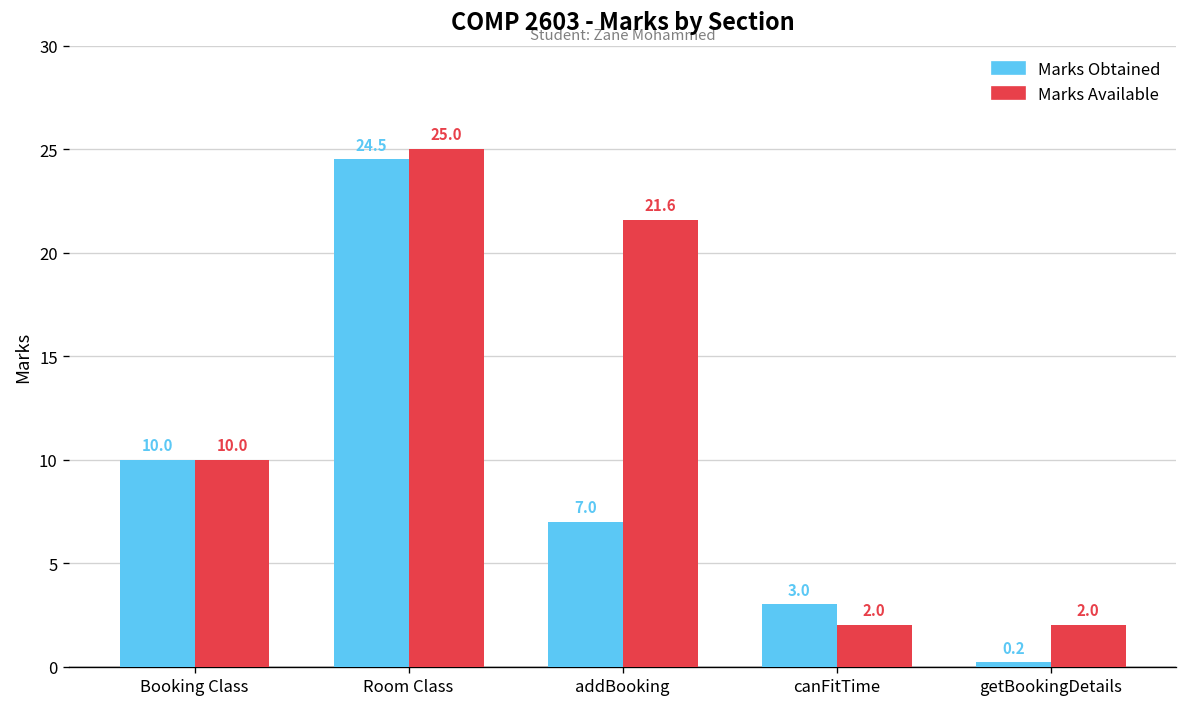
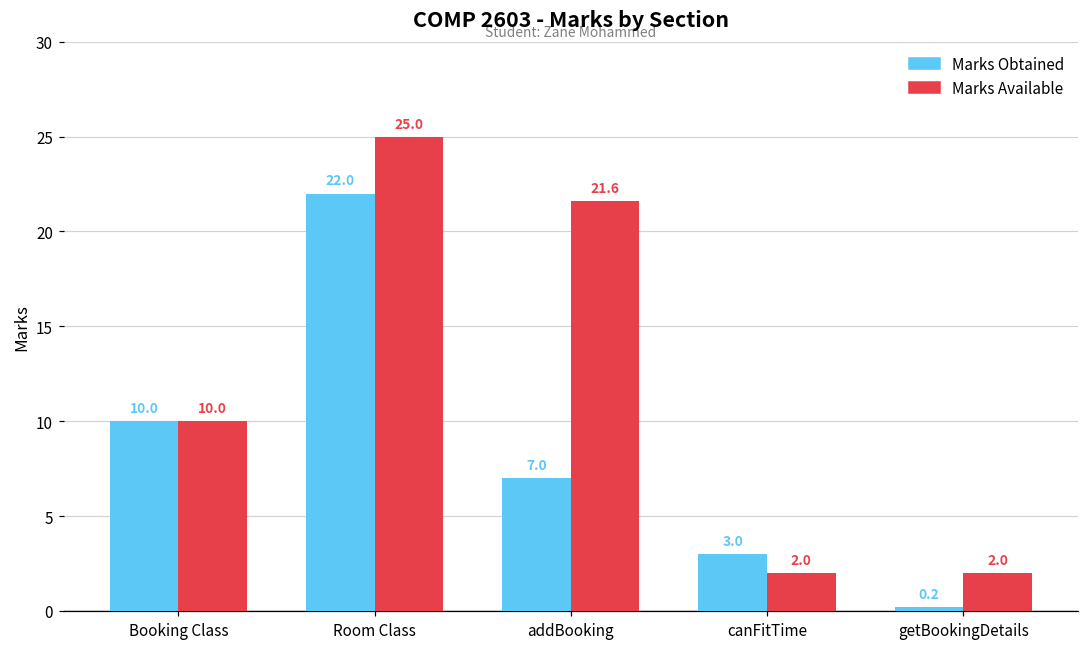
  {
    "Marks Obtained": {
      "Booking Class": 10.0,
-     "Room Class": 24.5,
+     "Room Class": 22.0,
      "addBooking": 7.0,
      "canFitTime": 3.0,
      "getBookingDetails": 0.2
    },
    "Marks Available": {
      "Booking Class": 10.0,
      "Room Class": 25.0,
      "addBooking": 21.6,
      "canFitTime": 2.0,
      "getBookingDetails": 2.0
    }
  }
